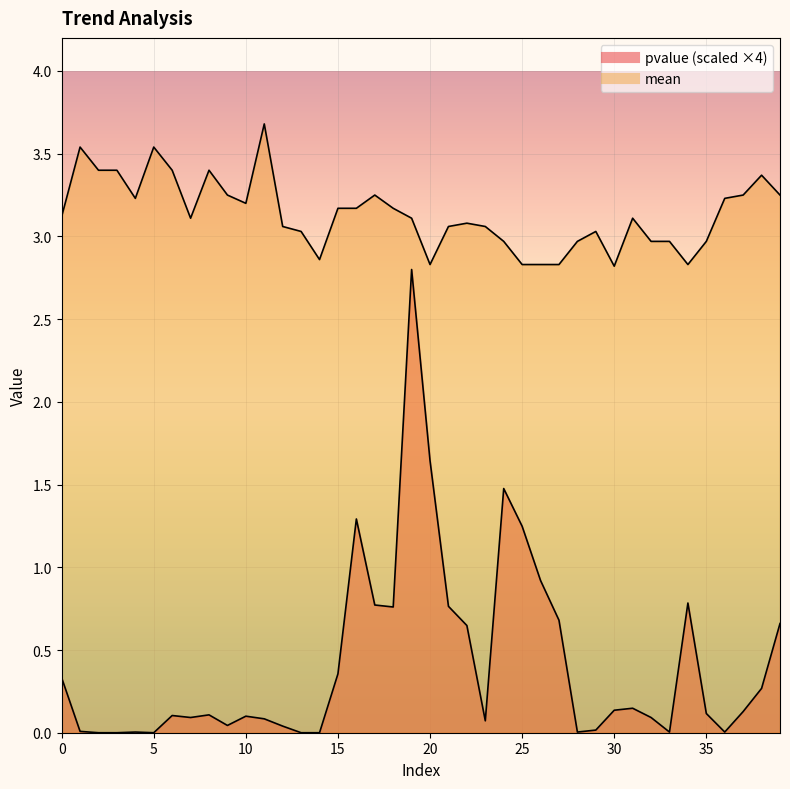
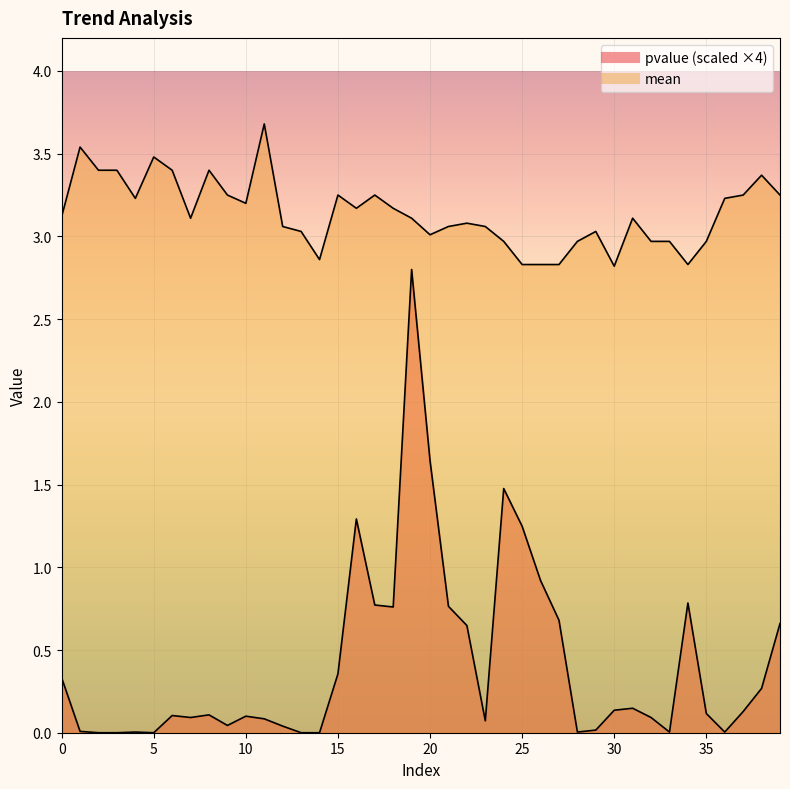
  {
    "mean": {
      "0": 3.12,
-     "5": 3.54,
+     "5": 3.48,
      "10": 3.20,
-     "15": 3.17,
-     "20": 2.83,
+     "15": 3.25,
+     "20": 3.01,
      "25": 2.83,
      "30": 2.82,
      "35": 2.97
    }
  }
